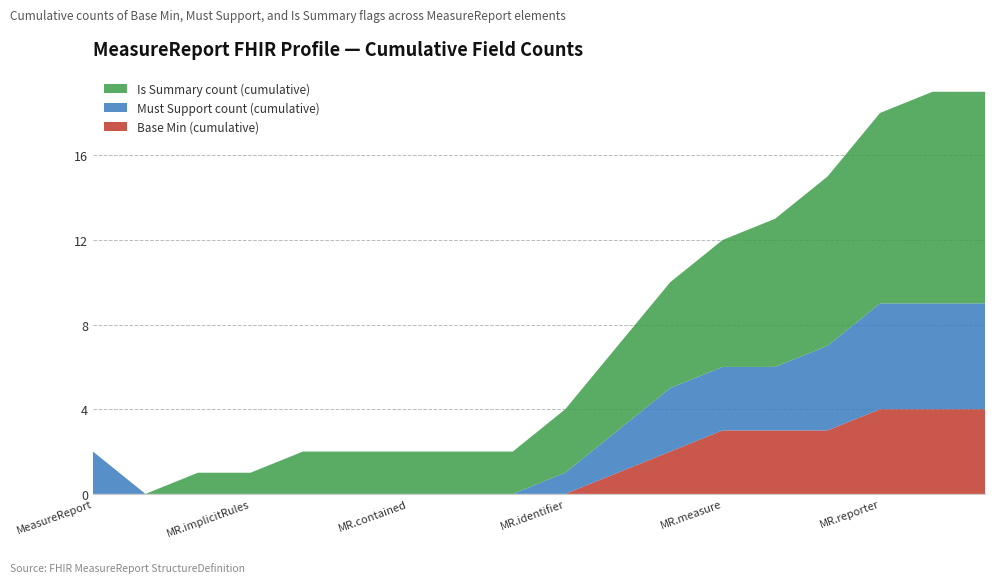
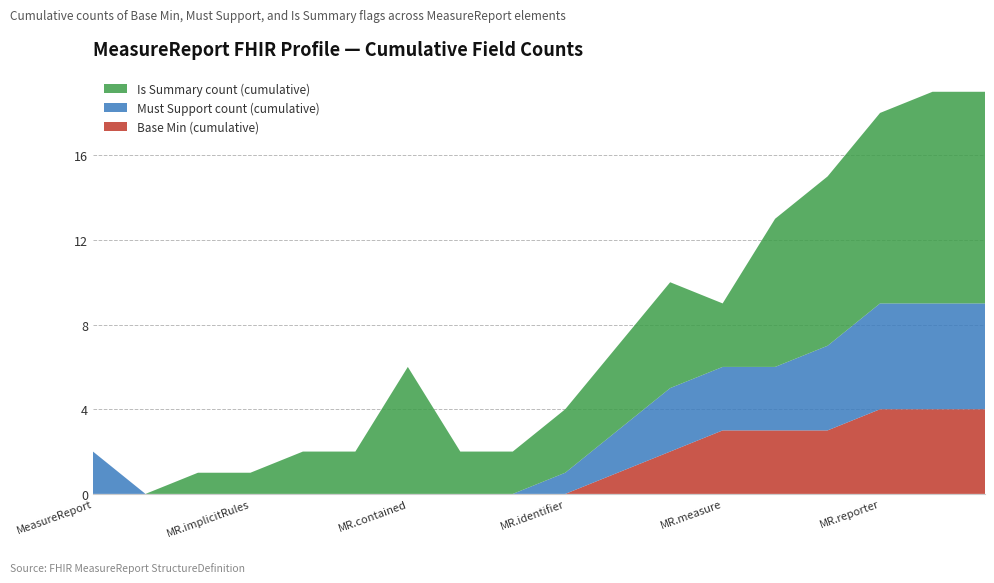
  {
    "Base Min (cumulative)": {
      "MeasureReport": 0,
      "MR.identifier": 0,
      "MR.measure": 3,
      "MR.reporter": 4
    },
    "Is Summary count (cumulative)": {
      "MR.implicitRules": 1,
-     "MR.contained": 2,
+     "MR.contained": 6,
      "MR.identifier": 3,
-     "MR.measure": 6,
+     "MR.measure": 3,
      "MR.reporter": 9
    }
  }
